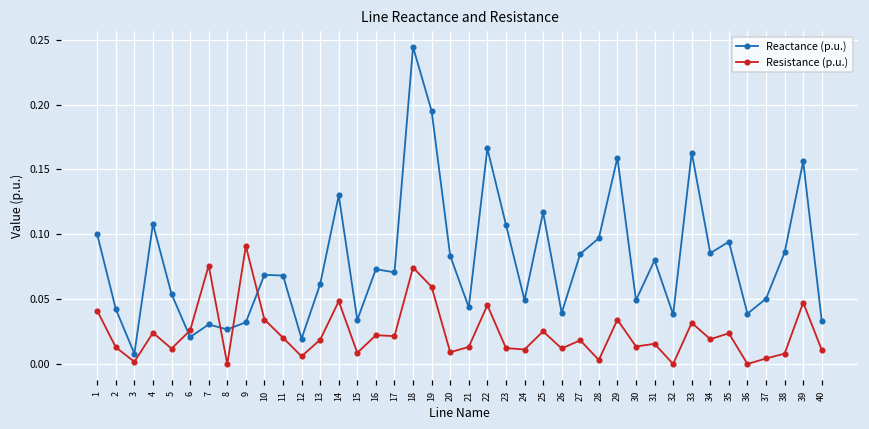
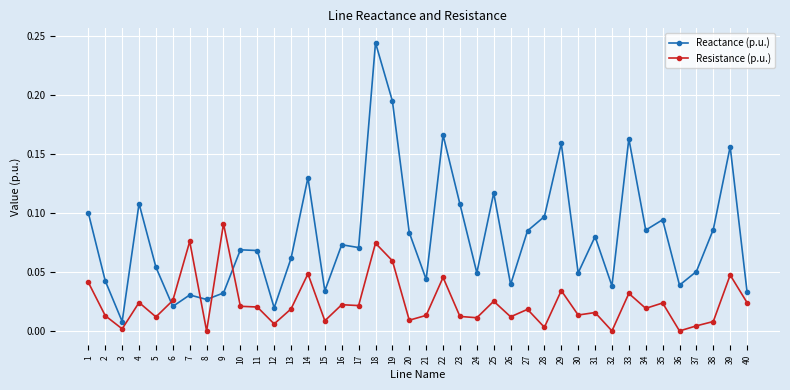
  {
    "Reactance (p.u.)": {
      "1": 0.100,
      "2": 0.042,
      "3": 0.008,
      "4": 0.108,
      "5": 0.054,
      "6": 0.021,
      "7": 0.031,
      "8": 0.027,
      "9": 0.032,
      "10": 0.069,
      "11": 0.068,
      "12": 0.020,
      "13": 0.062,
      "14": 0.130,
      "15": 0.034,
      "16": 0.073,
      "17": 0.071,
      "18": 0.244,
      "19": 0.195,
      "20": 0.083,
      "21": 0.044,
      "22": 0.166,
      "23": 0.108,
      "24": 0.049,
      "25": 0.117,
      "26": 0.039,
      "27": 0.085,
      "28": 0.097,
      "29": 0.159,
      "30": 0.049,
      "31": 0.080,
      "32": 0.038,
      "33": 0.163,
      "34": 0.086,
      "35": 0.094,
      "36": 0.039,
      "37": 0.050,
      "38": 0.086,
      "39": 0.156,
      "40": 0.033
    },
    "Resistance (p.u.)": {
      "1": 0.041,
      "2": 0.013,
      "3": 0.002,
      "4": 0.024,
      "5": 0.012,
      "6": 0.026,
      "7": 0.076,
      "8": 0.000,
      "9": 0.091,
-     "10": 0.034,
+     "10": 0.021,
      "11": 0.020,
      "12": 0.006,
      "13": 0.019,
      "14": 0.048,
      "15": 0.009,
      "16": 0.022,
      "17": 0.022,
      "18": 0.074,
      "19": 0.060,
      "20": 0.009,
      "21": 0.013,
      "22": 0.045,
      "23": 0.012,
      "24": 0.011,
      "25": 0.025,
      "26": 0.012,
      "27": 0.018,
      "28": 0.003,
      "29": 0.034,
      "30": 0.014,
      "31": 0.016,
      "32": 0.000,
      "33": 0.032,
      "34": 0.019,
      "35": 0.024,
      "36": 0.000,
      "37": 0.004,
      "38": 0.008,
      "39": 0.047,
-     "40": 0.011
+     "40": 0.024
    }
  }
